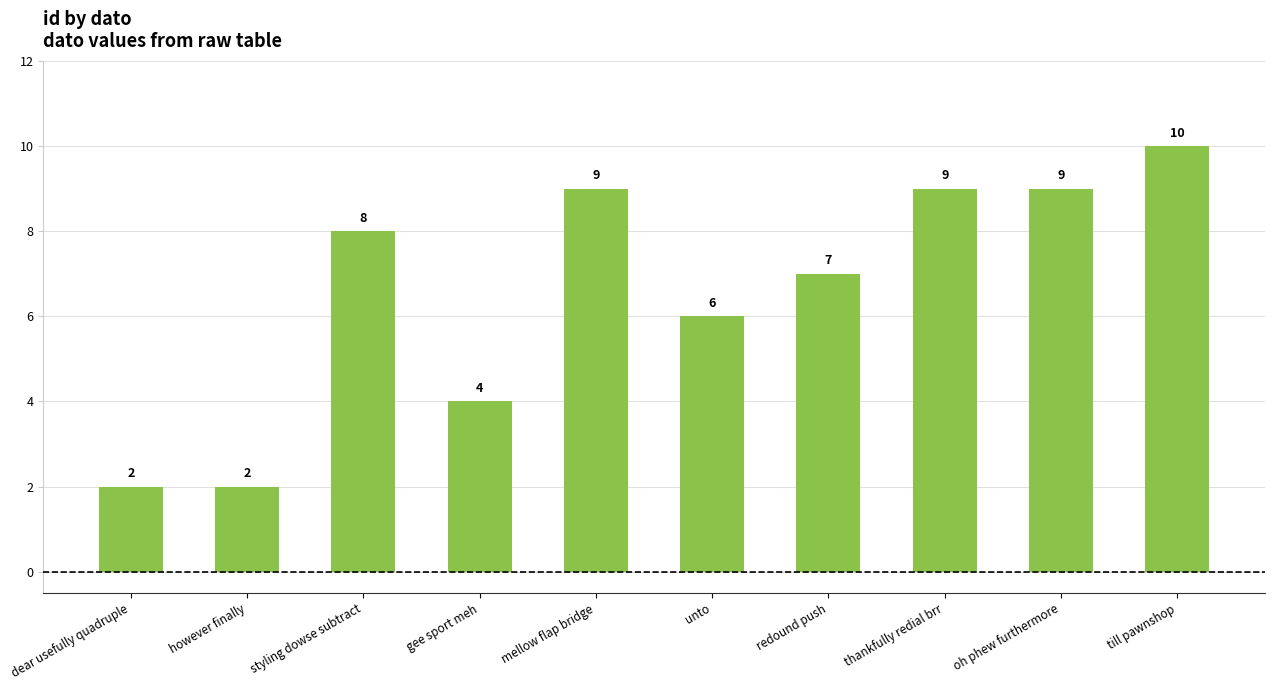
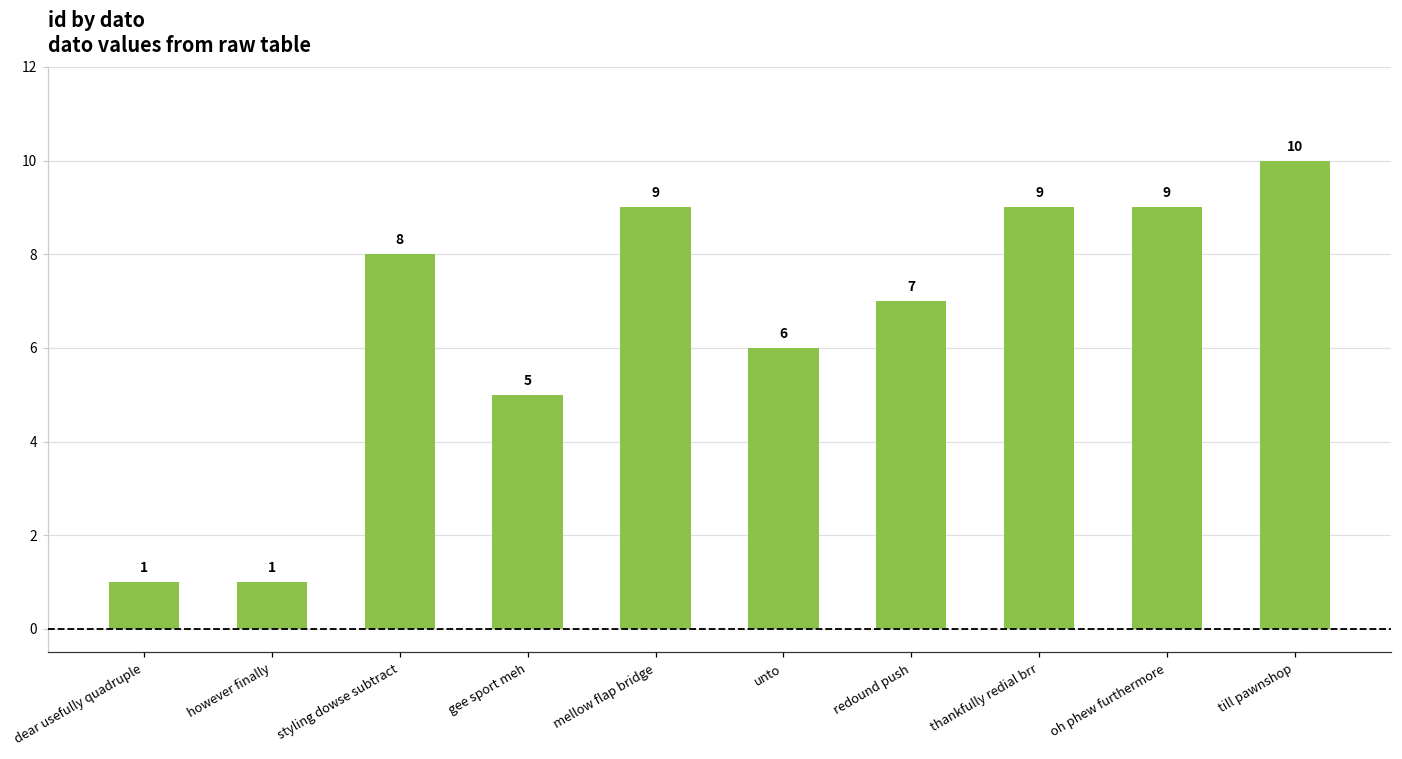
  {
-   "dear usefully quadruple": 2,
-   "however finally": 2,
+   "dear usefully quadruple": 1,
+   "however finally": 1,
    "styling dowse subtract": 8,
-   "gee sport meh": 4,
+   "gee sport meh": 5,
    "mellow flap bridge": 9,
    "unto": 6,
    "redound push": 7,
    "thankfully redial brr": 9,
    "oh phew furthermore": 9,
    "till pawnshop": 10
  }
